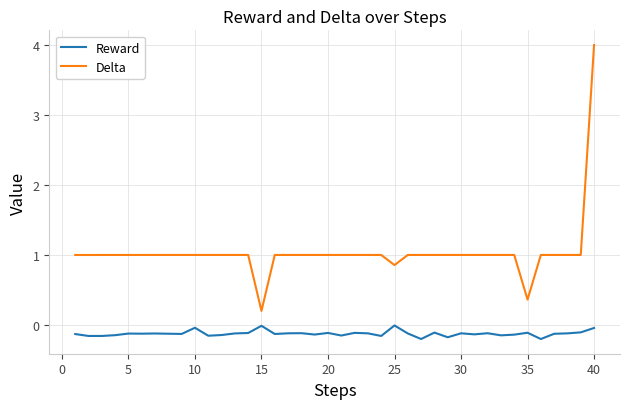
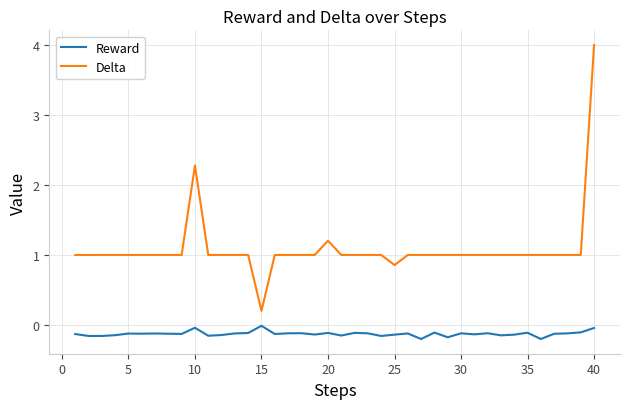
  {
    "Reward": {
      "5": -0.1,
      "10": 0.0,
      "15": 0.0,
      "20": -0.1,
-     "25": 0.0,
+     "25": -0.1,
      "30": -0.1,
      "35": -0.1,
      "40": 0.0
    },
    "Delta": {
      "5": 1.0,
-     "10": 1.0,
+     "10": 2.3,
      "15": 0.2,
-     "20": 1.0,
+     "20": 1.2,
      "25": 0.9,
      "30": 1.0,
-     "35": 0.4,
+     "35": 1.0,
      "40": 4.0
    }
  }
